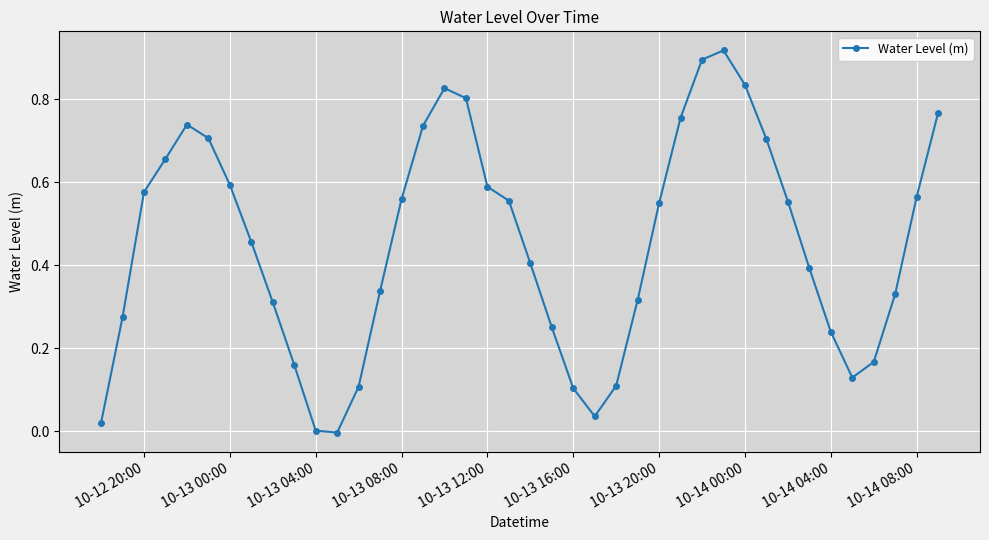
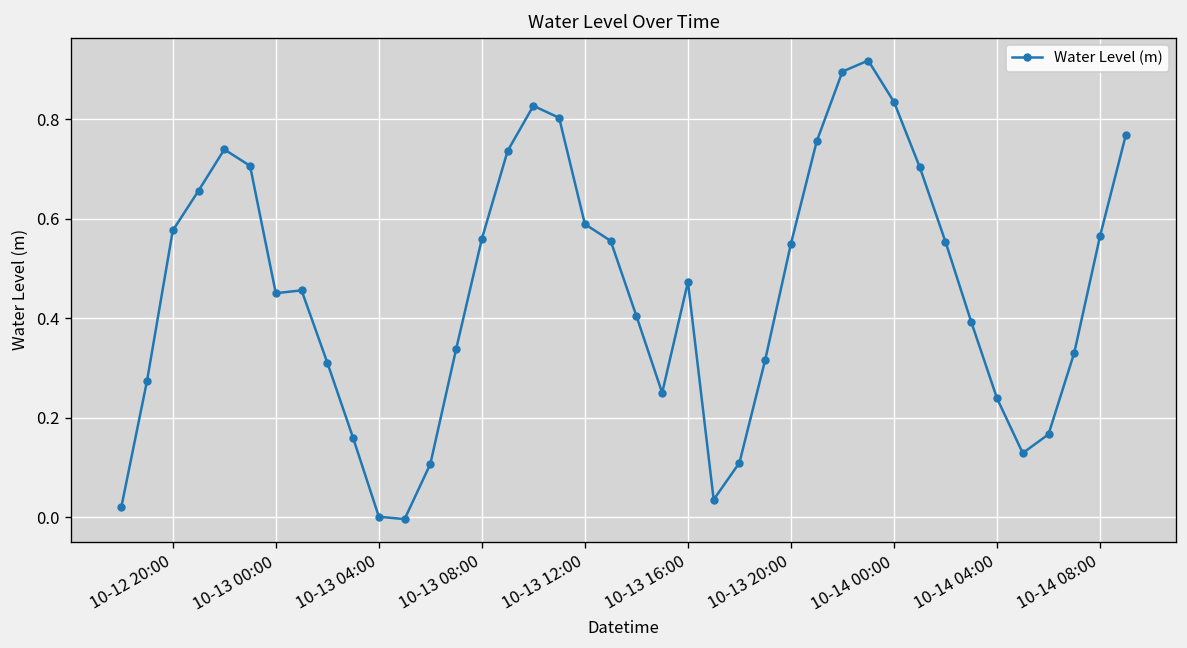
  {
    "10-12 20:00": 0.58,
-   "10-13 00:00": 0.59,
+   "10-13 00:00": 0.45,
    "10-13 04:00": 0.00,
    "10-13 08:00": 0.56,
    "10-13 12:00": 0.59,
-   "10-13 16:00": 0.10,
+   "10-13 16:00": 0.47,
    "10-13 20:00": 0.55,
    "10-14 00:00": 0.83,
    "10-14 04:00": 0.24,
    "10-14 08:00": 0.56
  }
